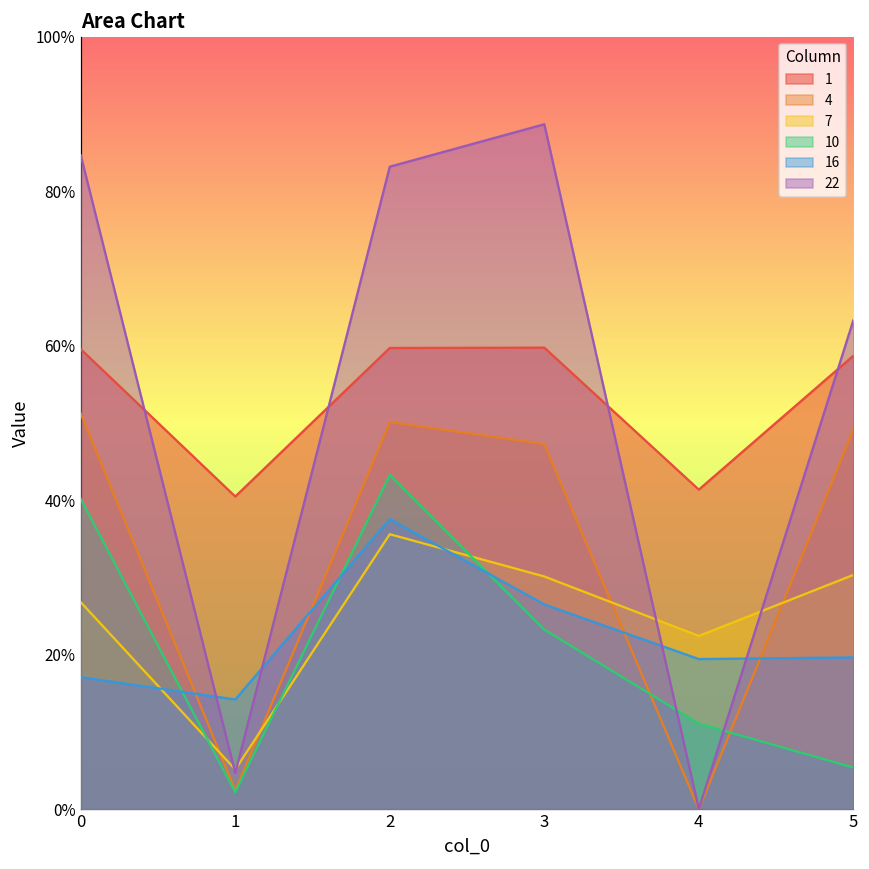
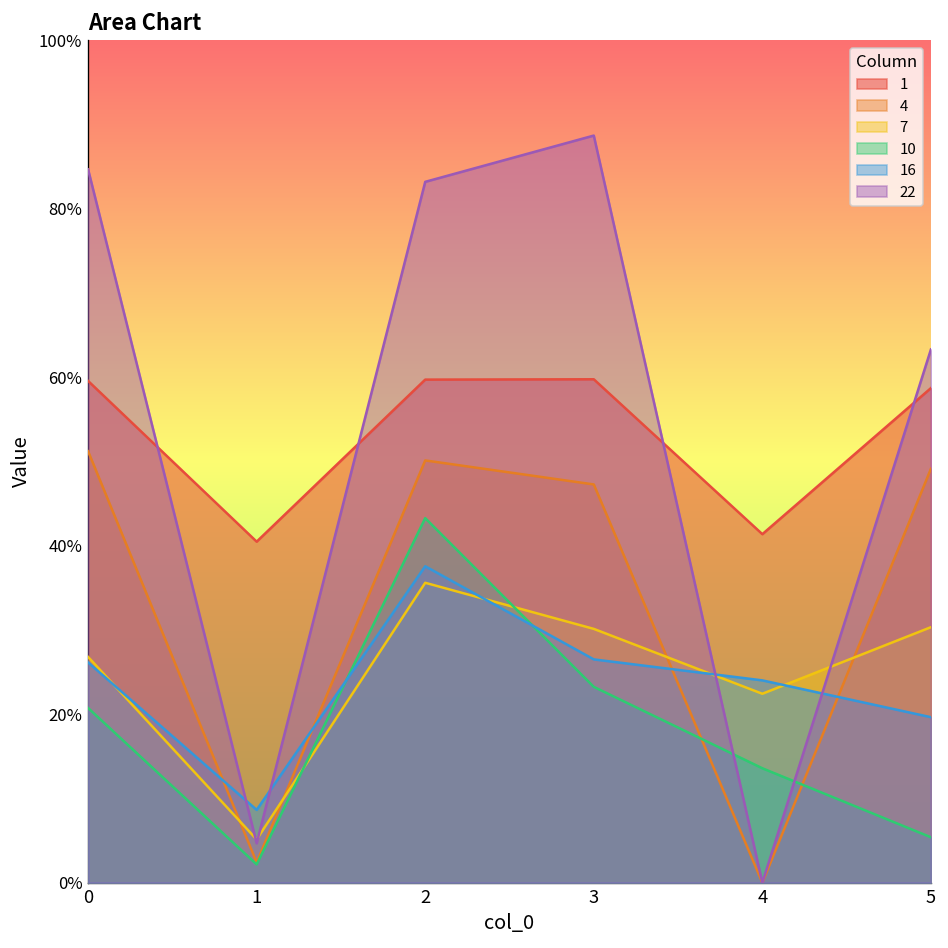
  {
    "10": {
-     "0": "40%",
+     "0": "21%",
      "2": "43%",
      "3": "23%",
-     "4": "11%",
+     "4": "14%",
      "5": "5%"
    },
    "16": {
-     "0": "17%",
-     "1": "14%",
+     "0": "26%",
+     "1": "9%",
      "2": "38%",
      "3": "27%",
-     "4": "19%",
+     "4": "24%",
      "5": "20%"
    },
    "22": {
      "0": "85%",
      "1": "5%",
      "2": "83%",
      "3": "89%",
      "5": "63%"
    }
  }
